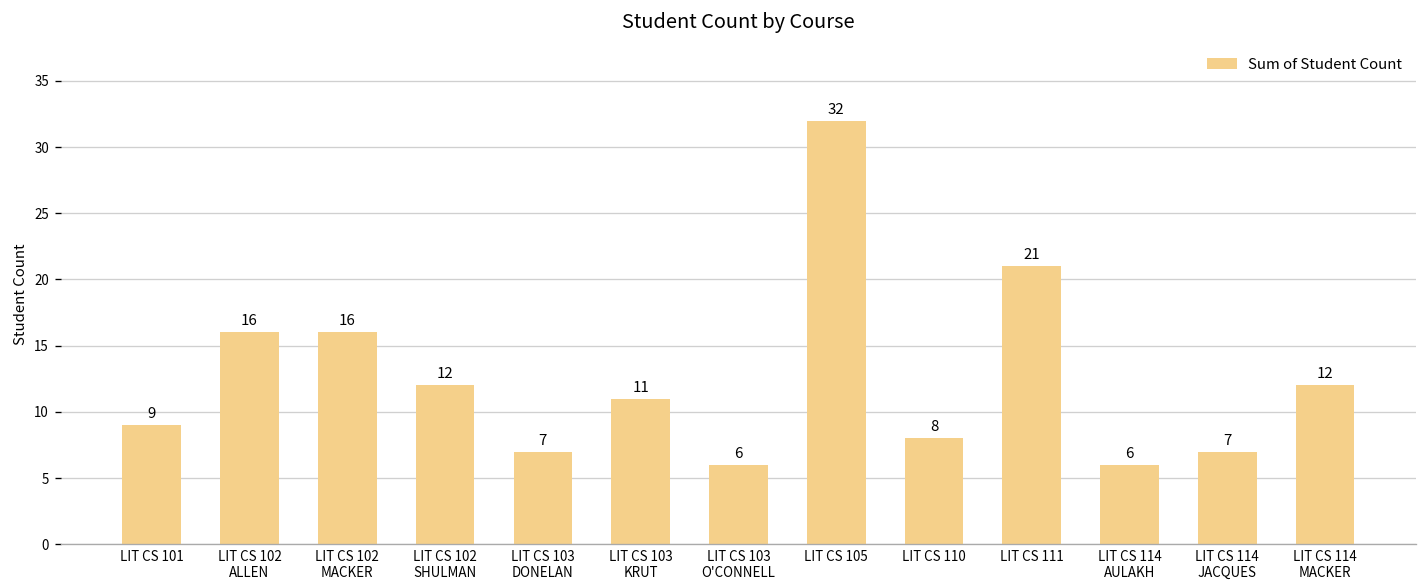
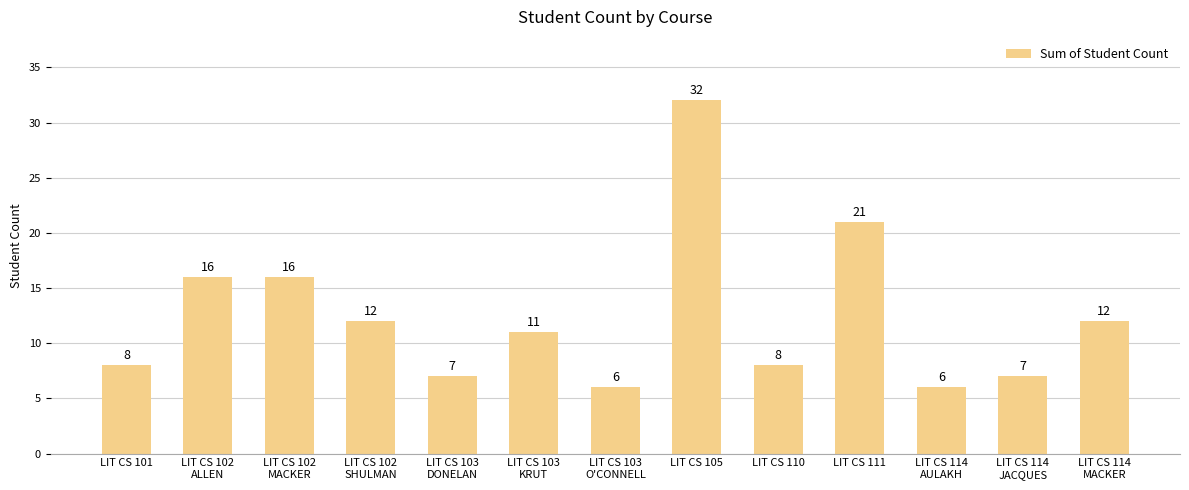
  {
-   "LIT CS 101": 9,
+   "LIT CS 101": 8,
    "LIT CS 102 ALLEN": 16,
    "LIT CS 102 MACKER": 16,
    "LIT CS 102 SHULMAN": 12,
    "LIT CS 103 DONELAN": 7,
    "LIT CS 103 KRUT": 11,
    "LIT CS 103 O'CONNELL": 6,
    "LIT CS 105": 32,
    "LIT CS 110": 8,
    "LIT CS 111": 21,
    "LIT CS 114 AULAKH": 6,
    "LIT CS 114 JACQUES": 7,
    "LIT CS 114 MACKER": 12
  }
